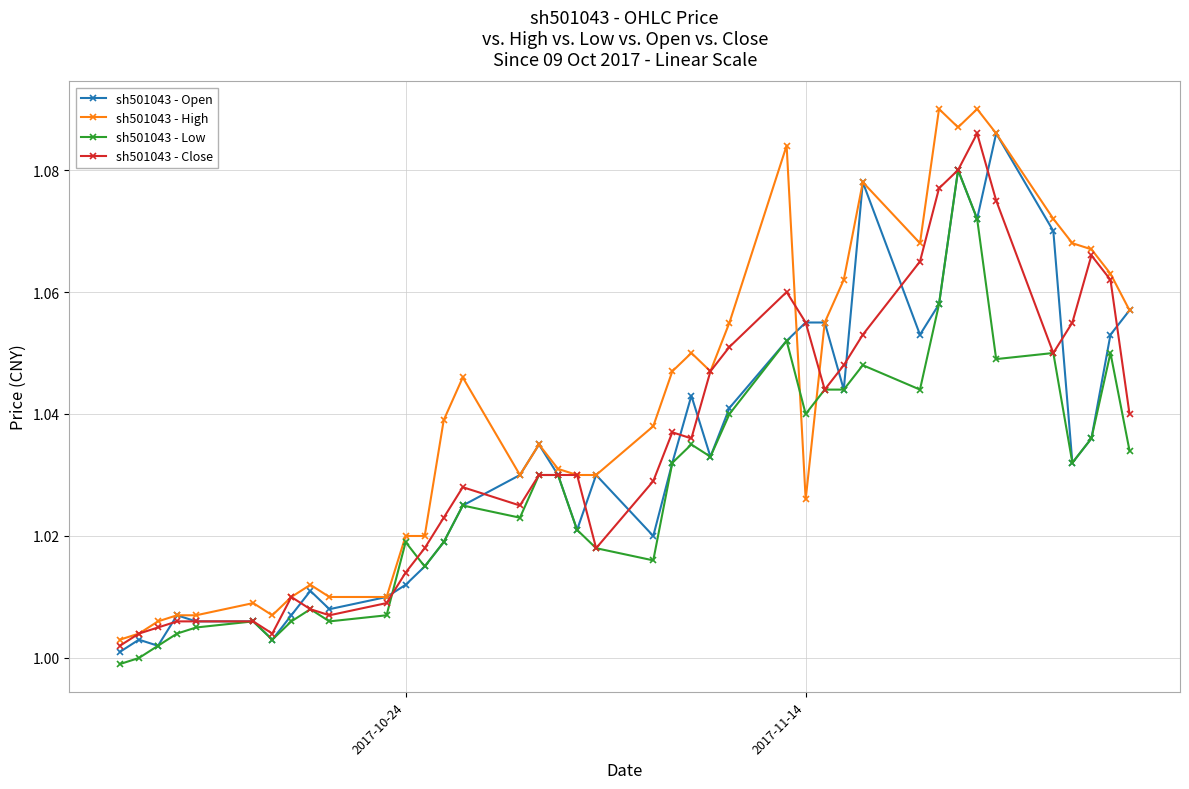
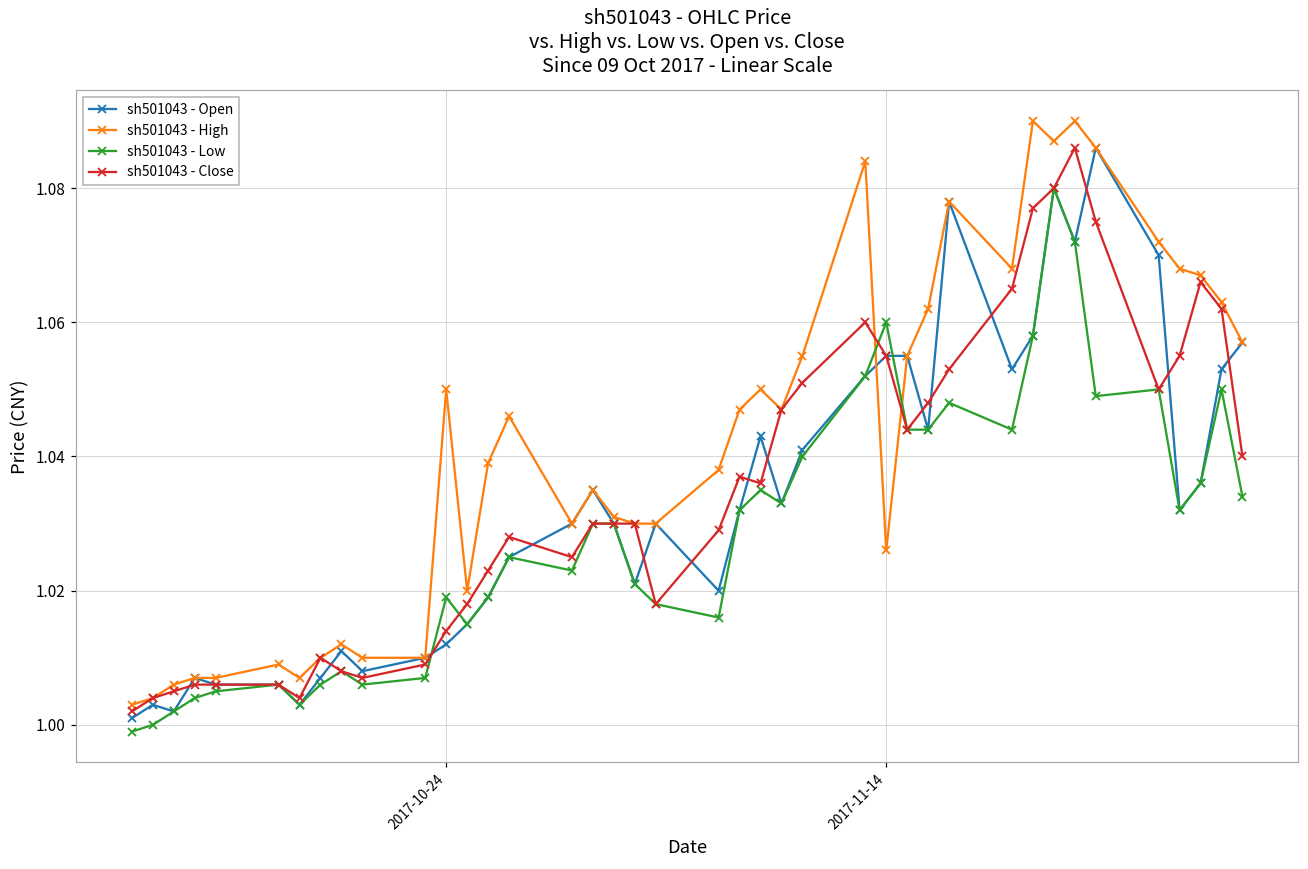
  {
    "sh501043 - Open": {
      "2017-10-24": 1.012
    },
    "sh501043 - High": {
-     "2017-10-24": 1.02,
+     "2017-10-24": 1.05,
      "2017-11-14": 1.026
    },
    "sh501043 - Low": {
      "2017-10-24": 1.019,
-     "2017-11-14": 1.04
+     "2017-11-14": 1.06
    },
    "sh501043 - Close": {
      "2017-10-24": 1.014
    }
  }
